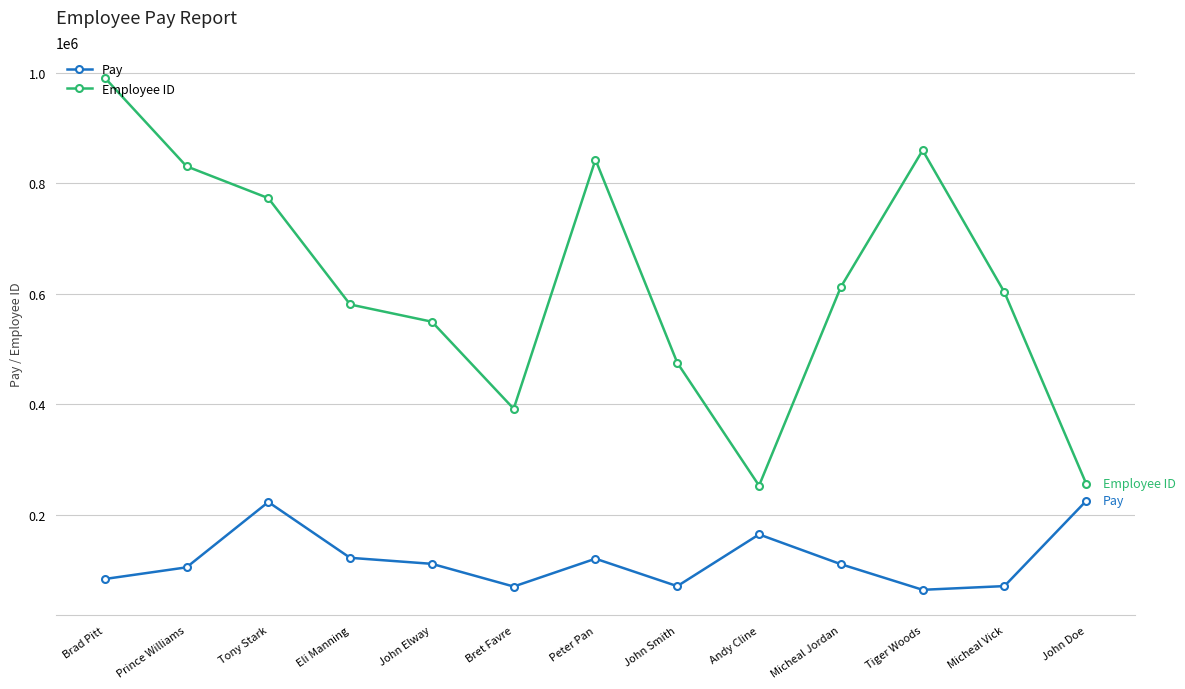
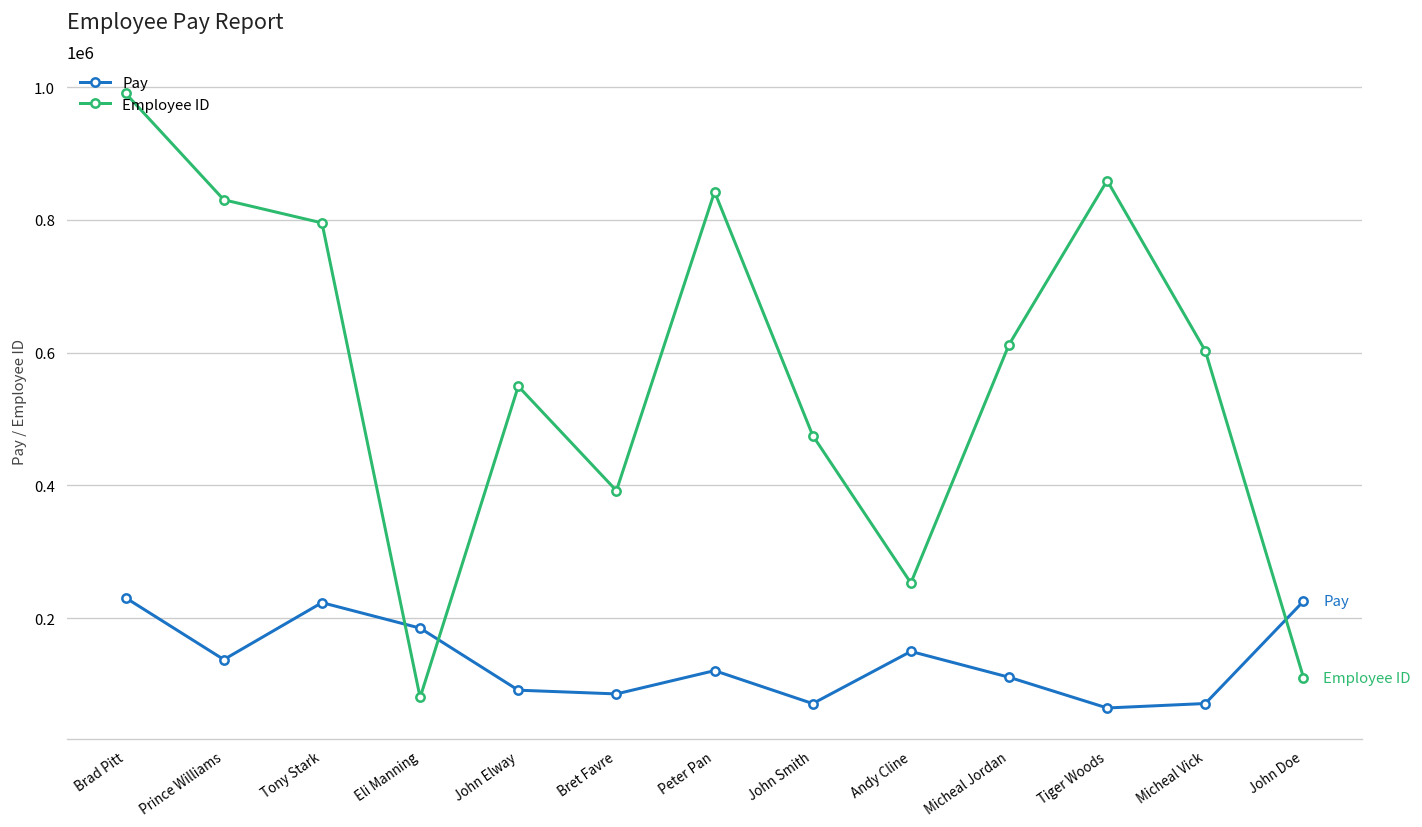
  {
    "Pay": {
-     "Brad Pitt": 80000,
-     "Prince Williams": 110000,
+     "Brad Pitt": 230000,
+     "Prince Williams": 140000,
      "Tony Stark": 220000,
-     "Eli Manning": 120000,
-     "John Elway": 110000,
-     "Bret Favre": 70000,
+     "Eli Manning": 190000,
+     "John Elway": 90000,
+     "Bret Favre": 90000,
      "Peter Pan": 120000,
      "John Smith": 70000,
-     "Andy Cline": 160000,
+     "Andy Cline": 150000,
      "Micheal Jordan": 110000,
      "Tiger Woods": 60000,
      "Micheal Vick": 70000,
      "John Doe": 230000
    },
    "Employee ID": {
      "Brad Pitt": 990000,
      "Prince Williams": 830000,
-     "Tony Stark": 770000,
-     "Eli Manning": 580000,
+     "Tony Stark": 800000,
+     "Eli Manning": 80000,
      "John Elway": 550000,
      "Bret Favre": 390000,
      "Peter Pan": 840000,
      "John Smith": 480000,
      "Andy Cline": 250000,
      "Micheal Jordan": 610000,
      "Tiger Woods": 860000,
      "Micheal Vick": 600000,
-     "John Doe": 260000
+     "John Doe": 110000
    }
  }
